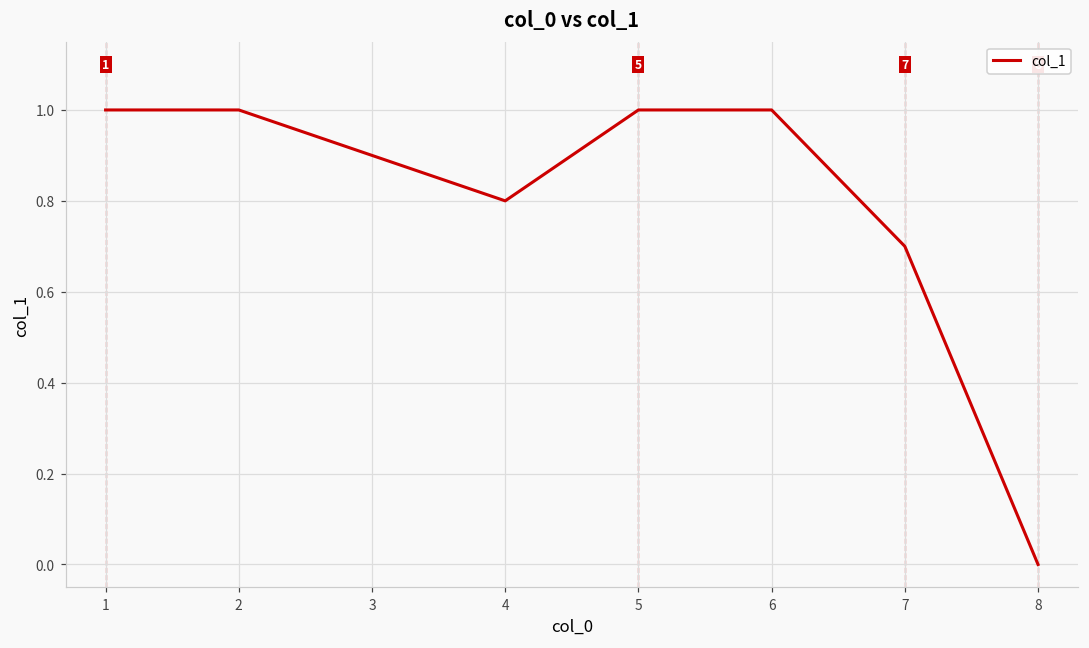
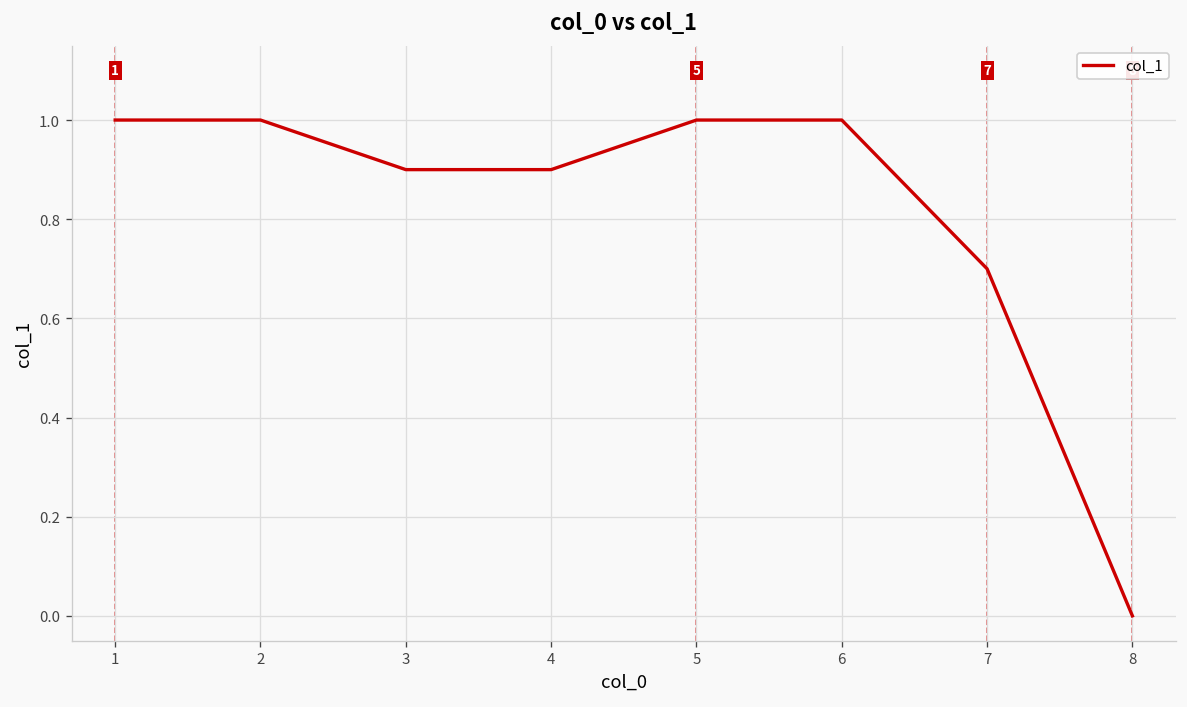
  {
    "1": 1.0,
    "2": 1.0,
    "3": 0.9,
-   "4": 0.8,
+   "4": 0.9,
    "5": 1.0,
    "6": 1.0,
    "7": 0.7,
    "8": 0.0
  }
